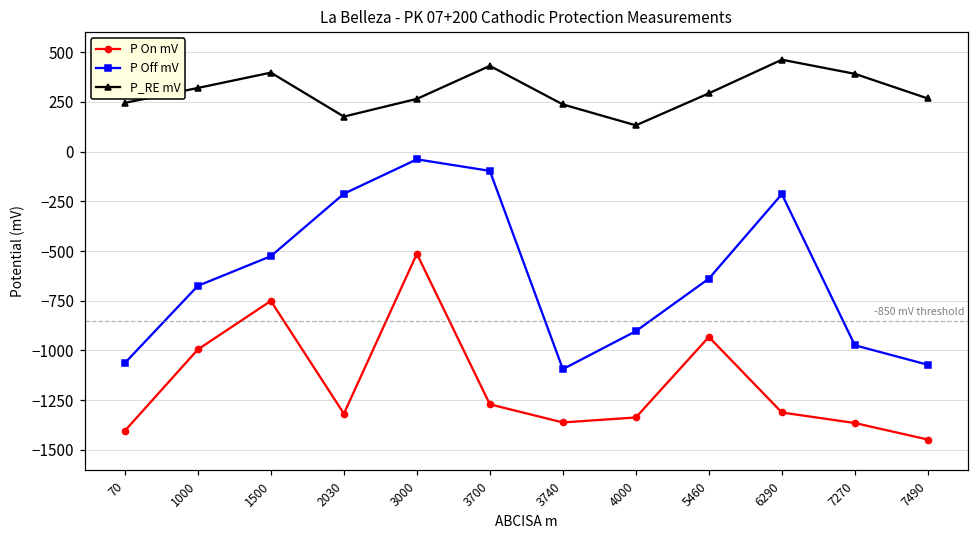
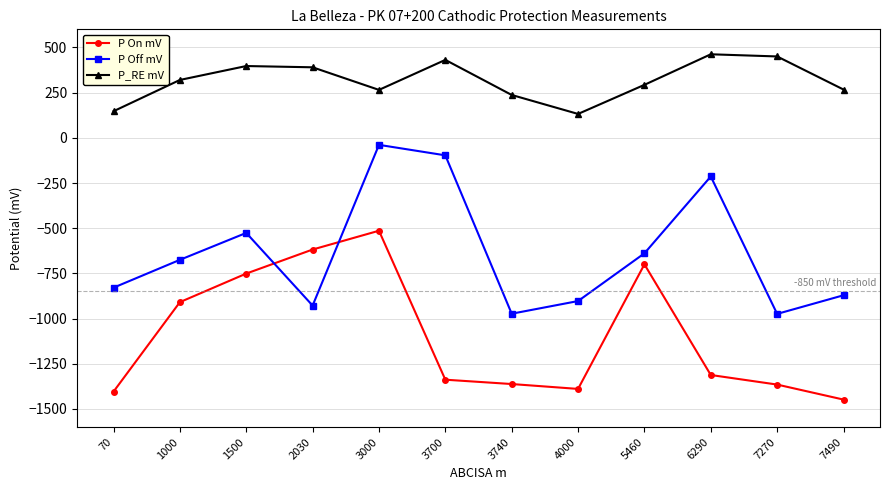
  {
    "P On mV": {
      "70": -1400,
-     "1000": -1000,
+     "1000": -910,
      "1500": -750,
-     "2030": -1320,
+     "2030": -620,
      "3000": -510,
-     "3700": -1270,
+     "3700": -1340,
      "3740": -1360,
-     "4000": -1340,
-     "5460": -930,
+     "4000": -1390,
+     "5460": -700,
      "6290": -1310,
      "7270": -1370,
      "7490": -1450
    },
    "P Off mV": {
-     "70": -1060,
+     "70": -830,
      "1000": -680,
      "1500": -530,
-     "2030": -210,
+     "2030": -930,
      "3000": -40,
      "3700": -100,
-     "3740": -1090,
+     "3740": -970,
      "4000": -900,
      "5460": -640,
      "6290": -210,
      "7270": -970,
-     "7490": -1070
+     "7490": -870
    },
    "P_RE mV": {
-     "70": 250,
+     "70": 150,
      "1000": 320,
      "1500": 400,
-     "2030": 180,
+     "2030": 390,
      "3000": 270,
      "3700": 430,
      "3740": 240,
      "4000": 130,
      "5460": 290,
      "6290": 460,
-     "7270": 390,
+     "7270": 450,
      "7490": 270
    }
  }
